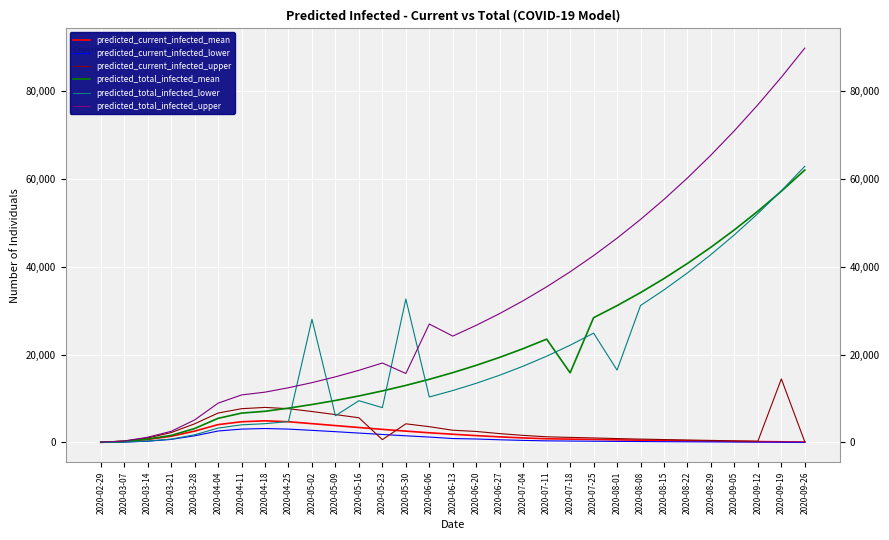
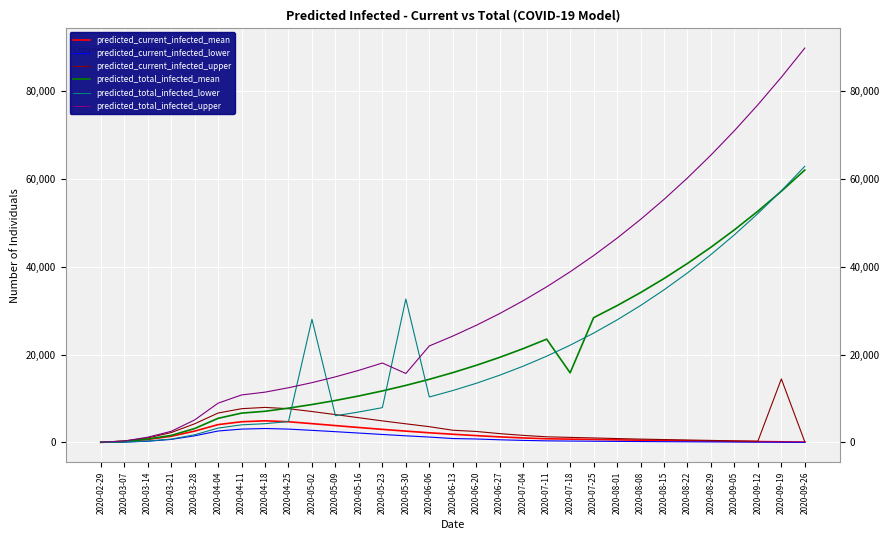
  {
    "predicted_current_infected_mean": {
      "2020-03-28": "3,000",
      "2020-04-04": "4,000",
      "2020-04-11": "5,000",
      "2020-04-18": "5,000",
      "2020-05-02": "4,000",
      "2020-05-09": "4,000",
      "2020-05-16": "3,000",
      "2020-05-23": "3,000",
      "2020-05-30": "3,000",
      "2020-06-06": "2,000",
      "2020-06-13": "2,000",
      "2020-06-20": "2,000",
      "2020-06-27": "1,000"
    },
    "predicted_current_infected_lower": {
      "2020-04-04": "3,000",
      "2020-04-11": "3,000",
      "2020-04-18": "3,000",
      "2020-04-25": "3,000",
      "2020-05-02": "3,000",
      "2020-05-09": "2,000",
      "2020-05-16": "2,000",
      "2020-05-23": "2,000",
      "2020-05-30": "2,000",
      "2020-06-06": "1,000",
      "2020-06-13": "1,000",
      "2020-06-20": "1,000",
      "2020-06-27": "1,000"
    },
    "predicted_current_infected_upper": {
      "2020-03-28": "4,000",
      "2020-04-04": "7,000",
      "2020-04-11": "8,000",
      "2020-04-18": "8,000",
      "2020-05-02": "7,000",
      "2020-05-16": "6,000",
-     "2020-05-23": "1,000",
+     "2020-05-23": "5,000",
      "2020-05-30": "4,000",
      "2020-06-06": "4,000",
      "2020-06-13": "3,000",
      "2020-06-20": "2,000",
      "2020-06-27": "2,000",
      "2020-09-19": "14,000"
    },
    "predicted_total_infected_mean": {
      "2020-03-28": "3,000",
      "2020-04-04": "5,000",
      "2020-04-11": "7,000",
      "2020-04-18": "7,000",
      "2020-05-02": "9,000",
      "2020-05-09": "10,000",
      "2020-05-16": "11,000",
      "2020-05-23": "12,000",
      "2020-05-30": "13,000",
      "2020-06-06": "14,000",
      "2020-06-13": "16,000",
      "2020-06-20": "18,000",
      "2020-06-27": "19,000",
      "2020-07-04": "21,000",
      "2020-07-11": "23,000",
      "2020-07-18": "16,000",
      "2020-07-25": "28,000",
      "2020-08-01": "31,000",
      "2020-08-08": "34,000",
      "2020-08-15": "37,000",
      "2020-08-22": "41,000",
      "2020-08-29": "44,000",
      "2020-09-05": "48,000",
      "2020-09-26": "62,000"
    },
    "predicted_total_infected_lower": {
      "2020-04-04": "3,000",
      "2020-04-11": "4,000",
      "2020-04-18": "4,000",
      "2020-05-02": "28,000",
-     "2020-05-16": "9,000",
+     "2020-05-16": "7,000",
      "2020-05-23": "8,000",
      "2020-05-30": "33,000",
      "2020-06-06": "10,000",
      "2020-06-13": "12,000",
      "2020-06-20": "13,000",
      "2020-06-27": "15,000",
      "2020-07-04": "17,000",
      "2020-07-11": "20,000",
      "2020-07-18": "22,000",
      "2020-07-25": "25,000",
-     "2020-08-01": "16,000",
+     "2020-08-01": "28,000",
      "2020-08-08": "31,000",
      "2020-08-15": "35,000",
      "2020-08-22": "39,000",
      "2020-08-29": "43,000",
      "2020-09-05": "47,000",
      "2020-09-26": "63,000"
    },
    "predicted_total_infected_upper": {
      "2020-03-28": "5,000",
      "2020-04-04": "9,000",
      "2020-04-11": "11,000",
      "2020-04-18": "11,000",
      "2020-04-25": "12,000",
      "2020-05-02": "14,000",
      "2020-05-09": "15,000",
      "2020-05-16": "16,000",
      "2020-05-23": "18,000",
      "2020-05-30": "16,000",
-     "2020-06-06": "27,000",
+     "2020-06-06": "22,000",
      "2020-06-13": "24,000",
      "2020-06-20": "27,000",
      "2020-06-27": "29,000",
      "2020-07-04": "32,000",
      "2020-07-11": "35,000",
      "2020-07-18": "39,000",
      "2020-07-25": "43,000",
      "2020-08-01": "46,000",
      "2020-08-08": "51,000",
      "2020-08-15": "55,000",
      "2020-08-22": "60,000",
      "2020-08-29": "65,000",
      "2020-09-05": "71,000",
      "2020-09-12": "77,000",
      "2020-09-19": "83,000",
      "2020-09-26": "90,000"
    }
  }
